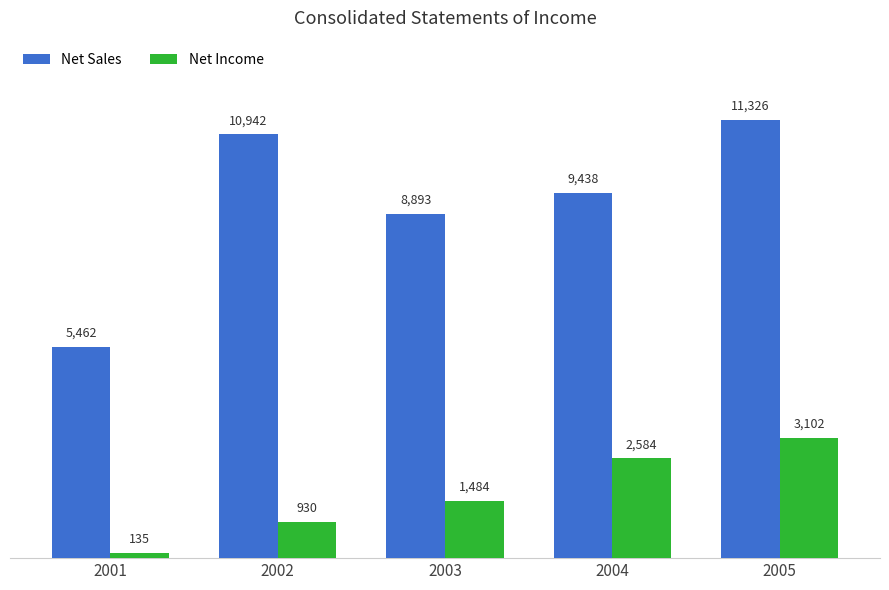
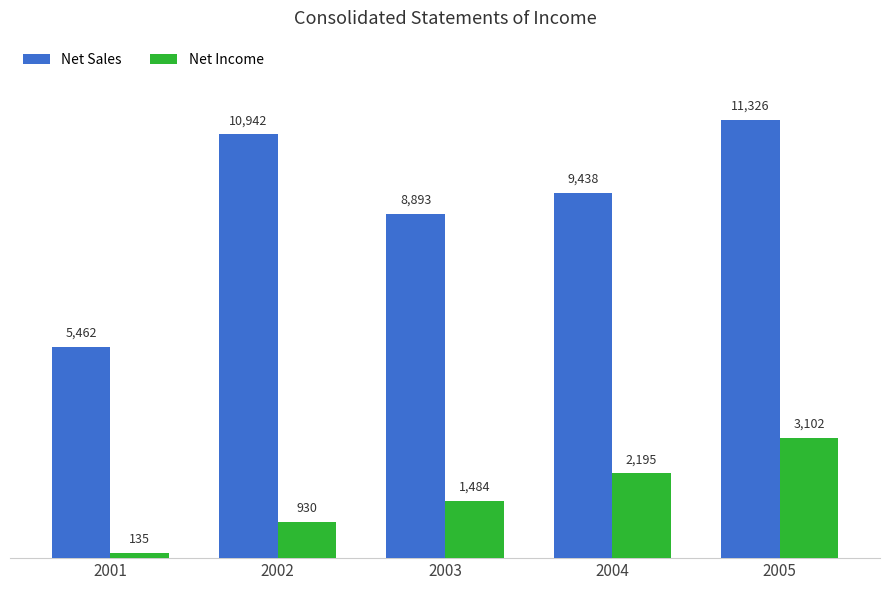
  {
    "Net Sales": {
      "2001": "5,462",
      "2002": "10,942",
      "2003": "8,893",
      "2004": "9,438",
      "2005": "11,326"
    },
    "Net Income": {
      "2001": "135",
      "2002": "930",
      "2003": "1,484",
-     "2004": "2,584",
+     "2004": "2,195",
      "2005": "3,102"
    }
  }
